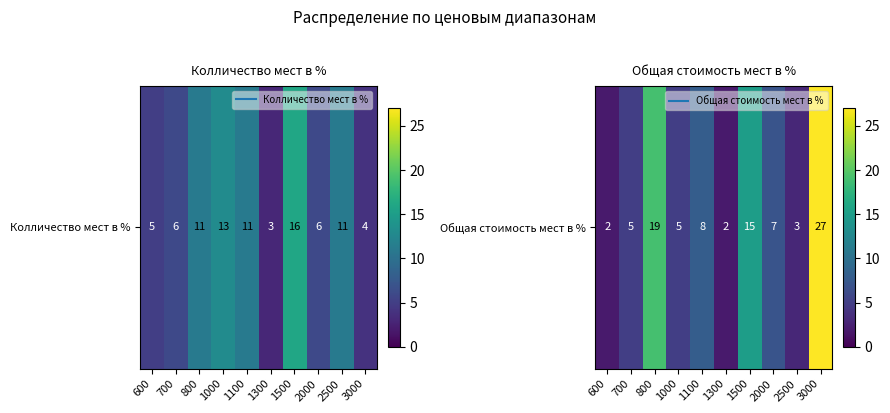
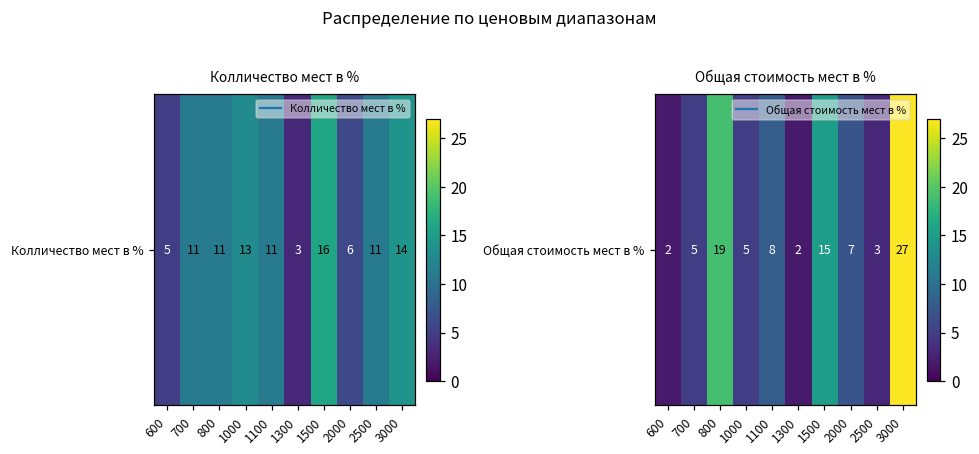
  {
    "Колличество мест в %": {
      "Колличество мест в %": {
        "600": 5,
-       "700": 6,
+       "700": 11,
        "800": 11,
        "1000": 13,
        "1100": 11,
        "1300": 3,
        "1500": 16,
        "2000": 6,
        "2500": 11,
-       "3000": 4
+       "3000": 14
      }
    },
    "Общая стоимость мест в %": {
      "Общая стоимость мест в %": {
        "600": 2,
        "700": 5,
        "800": 19,
        "1000": 5,
        "1100": 8,
        "1300": 2,
        "1500": 15,
        "2000": 7,
        "2500": 3,
        "3000": 27
      }
    }
  }
